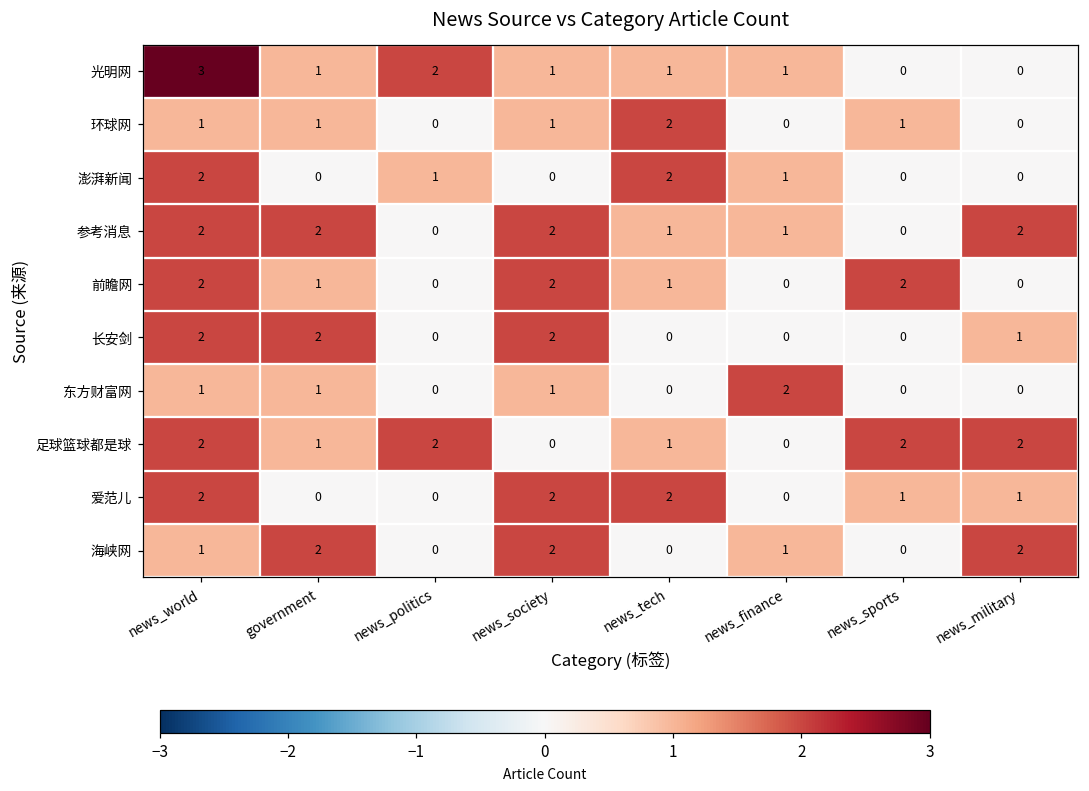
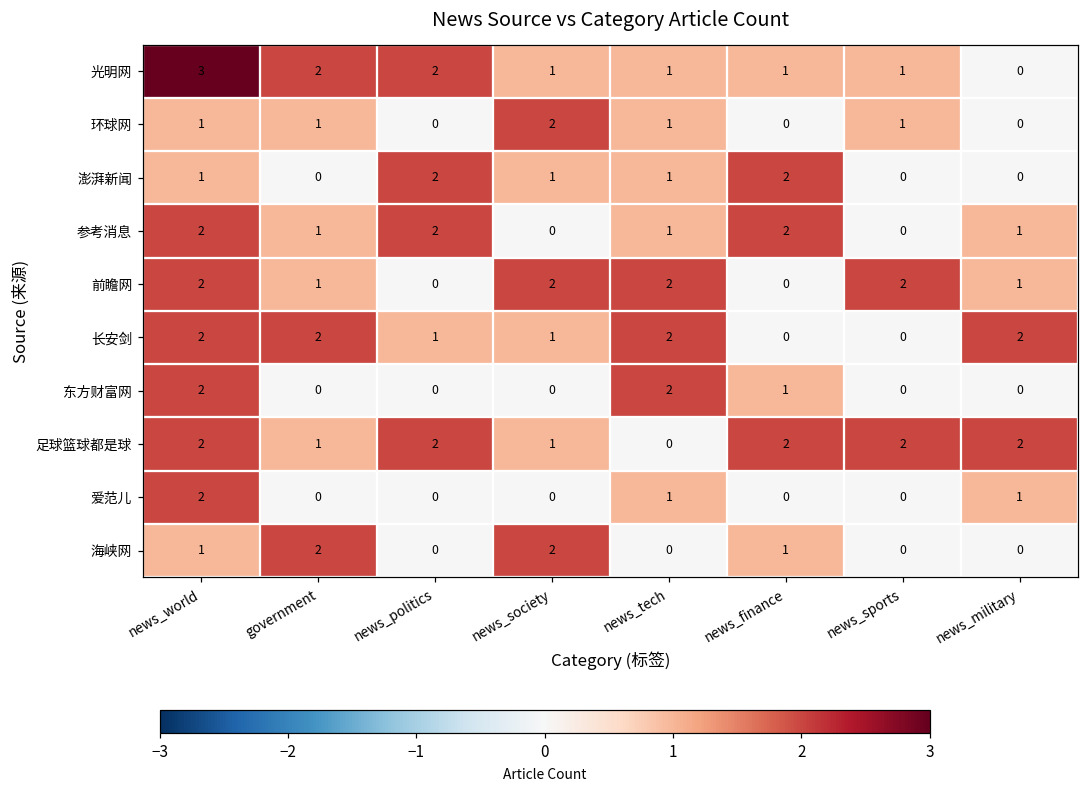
  {
    "光明网": {
      "news_world": 3,
-     "government": 1,
+     "government": 2,
      "news_politics": 2,
      "news_society": 1,
      "news_tech": 1,
      "news_finance": 1,
-     "news_sports": 0,
+     "news_sports": 1,
      "news_military": 0
    },
    "环球网": {
      "news_world": 1,
      "government": 1,
      "news_politics": 0,
-     "news_society": 1,
-     "news_tech": 2,
+     "news_society": 2,
+     "news_tech": 1,
      "news_finance": 0,
      "news_sports": 1,
      "news_military": 0
    },
    "澎湃新闻": {
-     "news_world": 2,
+     "news_world": 1,
      "government": 0,
-     "news_politics": 1,
-     "news_society": 0,
-     "news_tech": 2,
-     "news_finance": 1,
+     "news_politics": 2,
+     "news_society": 1,
+     "news_tech": 1,
+     "news_finance": 2,
      "news_sports": 0,
      "news_military": 0
    },
    "参考消息": {
      "news_world": 2,
-     "government": 2,
-     "news_politics": 0,
-     "news_society": 2,
+     "government": 1,
+     "news_politics": 2,
+     "news_society": 0,
      "news_tech": 1,
-     "news_finance": 1,
+     "news_finance": 2,
      "news_sports": 0,
-     "news_military": 2
+     "news_military": 1
    },
    "前瞻网": {
      "news_world": 2,
      "government": 1,
      "news_politics": 0,
      "news_society": 2,
-     "news_tech": 1,
+     "news_tech": 2,
      "news_finance": 0,
      "news_sports": 2,
-     "news_military": 0
+     "news_military": 1
    },
    "长安剑": {
      "news_world": 2,
      "government": 2,
-     "news_politics": 0,
-     "news_society": 2,
-     "news_tech": 0,
+     "news_politics": 1,
+     "news_society": 1,
+     "news_tech": 2,
      "news_finance": 0,
      "news_sports": 0,
-     "news_military": 1
+     "news_military": 2
    },
    "东方财富网": {
-     "news_world": 1,
-     "government": 1,
+     "news_world": 2,
+     "government": 0,
      "news_politics": 0,
-     "news_society": 1,
-     "news_tech": 0,
-     "news_finance": 2,
+     "news_society": 0,
+     "news_tech": 2,
+     "news_finance": 1,
      "news_sports": 0,
      "news_military": 0
    },
    "足球篮球都是球": {
      "news_world": 2,
      "government": 1,
      "news_politics": 2,
-     "news_society": 0,
-     "news_tech": 1,
-     "news_finance": 0,
+     "news_society": 1,
+     "news_tech": 0,
+     "news_finance": 2,
      "news_sports": 2,
      "news_military": 2
    },
    "爱范儿": {
      "news_world": 2,
      "government": 0,
      "news_politics": 0,
-     "news_society": 2,
-     "news_tech": 2,
+     "news_society": 0,
+     "news_tech": 1,
      "news_finance": 0,
-     "news_sports": 1,
+     "news_sports": 0,
      "news_military": 1
    },
    "海峡网": {
      "news_world": 1,
      "government": 2,
      "news_politics": 0,
      "news_society": 2,
      "news_tech": 0,
      "news_finance": 1,
      "news_sports": 0,
-     "news_military": 2
+     "news_military": 0
    }
  }
